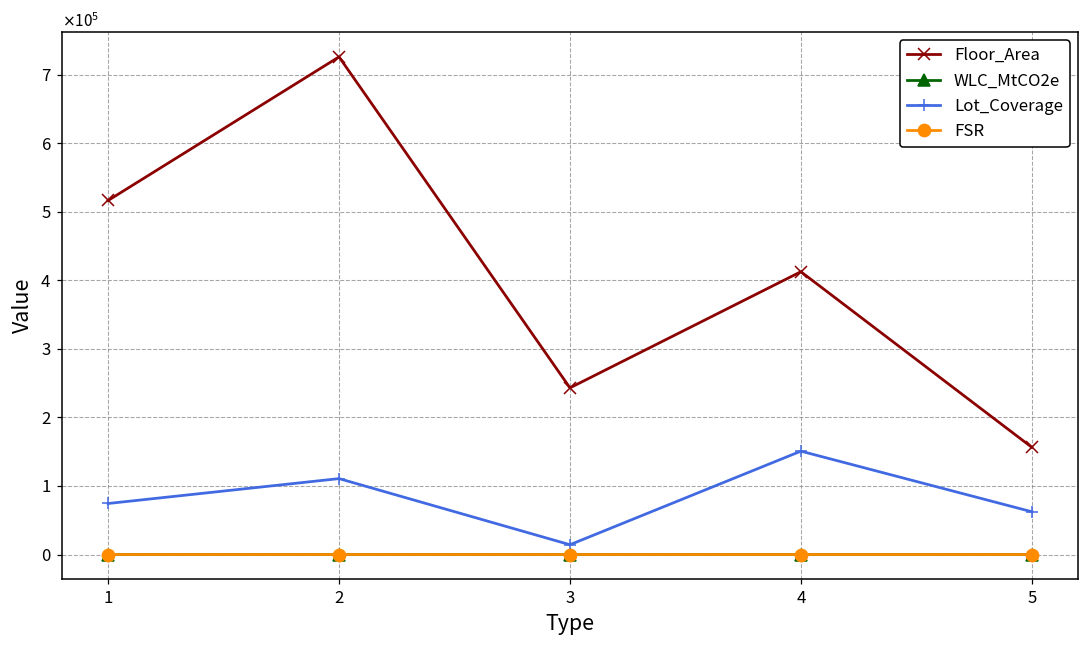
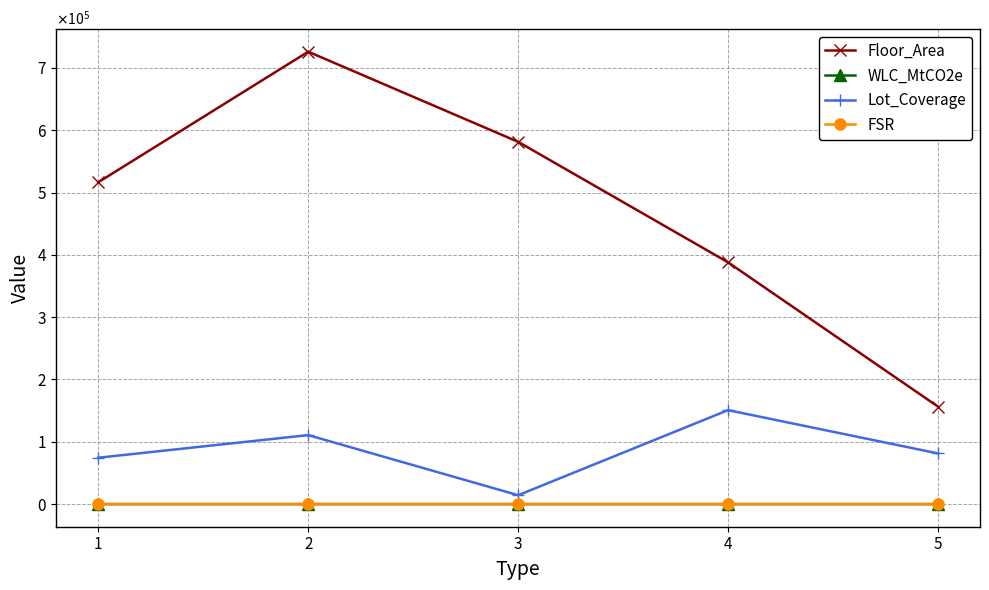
  {
    "Floor_Area": {
      "1": 520000,
      "2": 730000,
-     "3": 240000,
-     "4": 410000,
+     "3": 580000,
+     "4": 390000,
      "5": 160000
    },
    "FSR": {
      "1": 0,
      "2": 0,
      "3": 0,
      "4": 0,
      "5": 0
    },
    "Lot_Coverage": {
      "1": 70000,
      "2": 110000,
      "3": 10000,
      "4": 150000,
-     "5": 60000
+     "5": 80000
    }
  }
